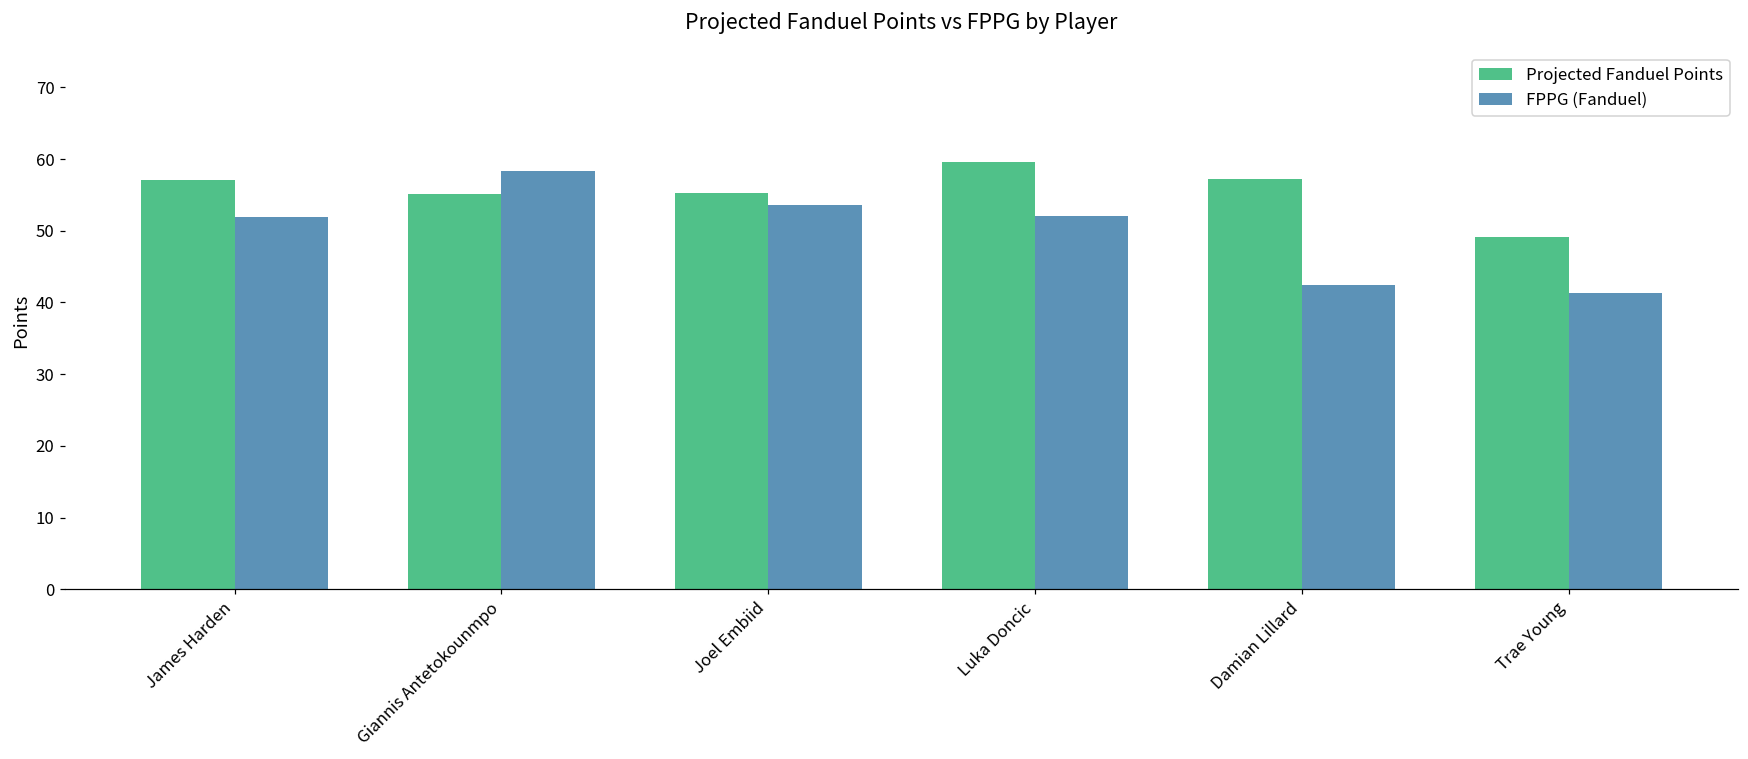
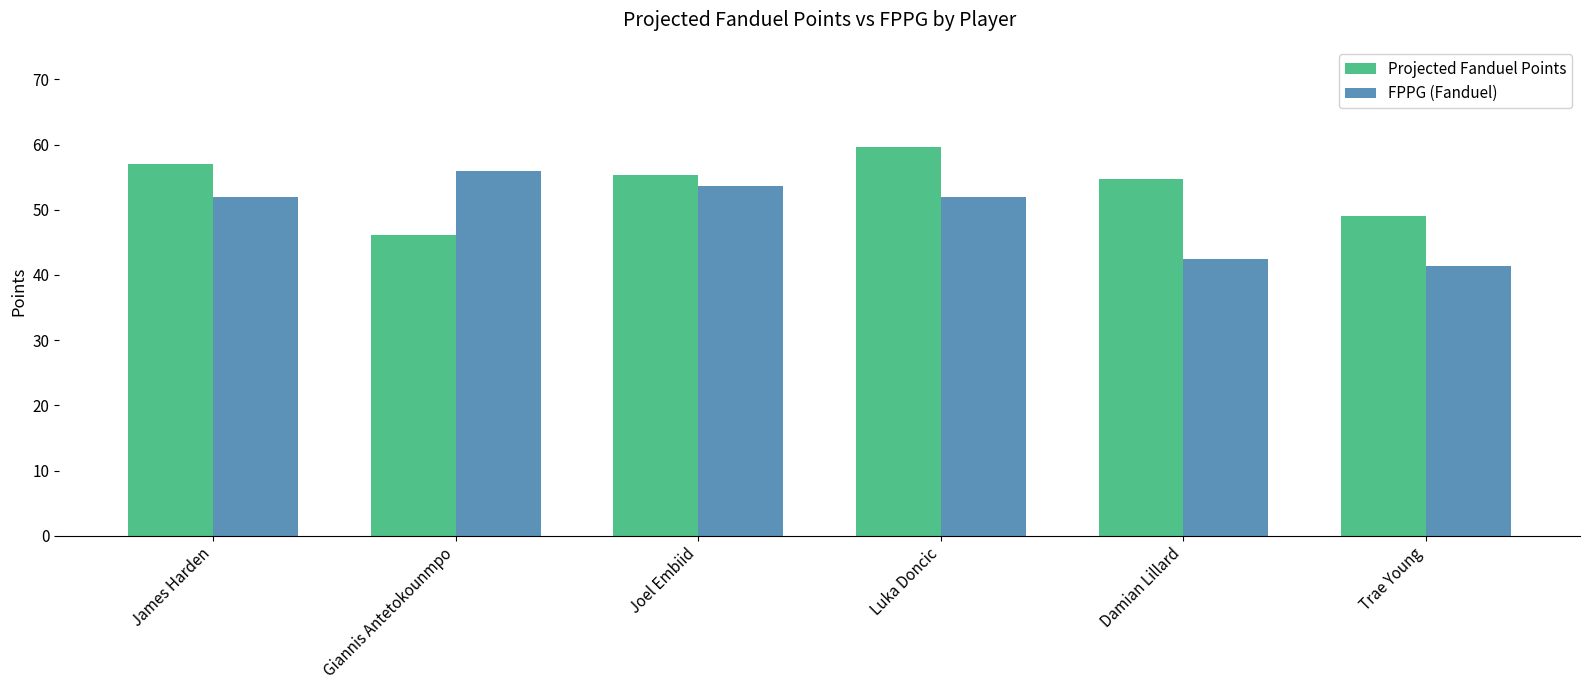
  {
    "Projected Fanduel Points": {
      "James Harden": 57,
-     "Giannis Antetokounmpo": 55,
+     "Giannis Antetokounmpo": 46,
      "Joel Embiid": 55,
      "Luka Doncic": 60,
-     "Damian Lillard": 57,
+     "Damian Lillard": 55,
      "Trae Young": 49
    },
    "FPPG (Fanduel)": {
      "James Harden": 52,
-     "Giannis Antetokounmpo": 58,
+     "Giannis Antetokounmpo": 56,
      "Joel Embiid": 54,
      "Luka Doncic": 52,
      "Damian Lillard": 42,
      "Trae Young": 41
    }
  }
